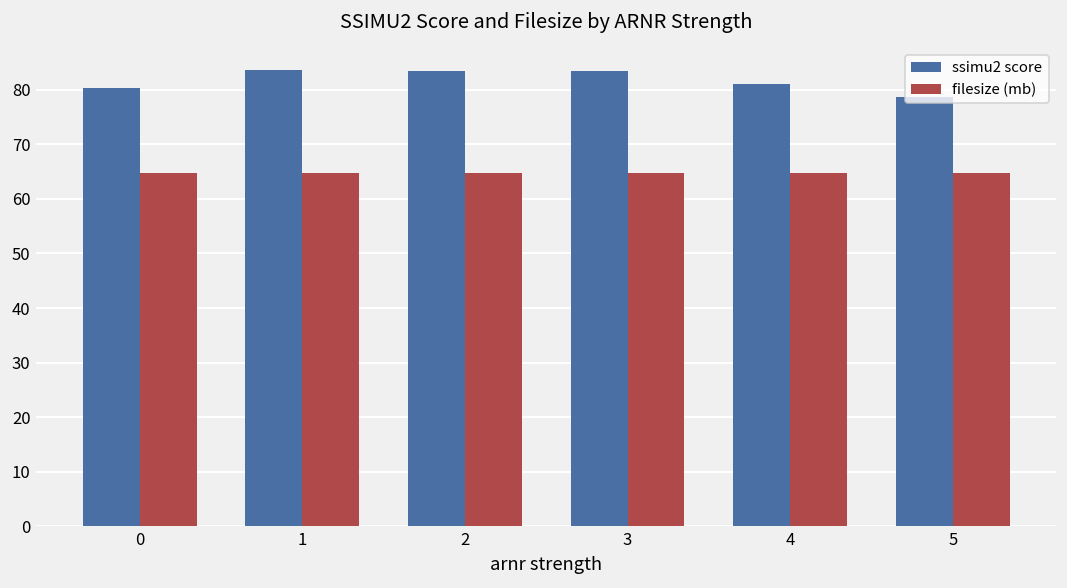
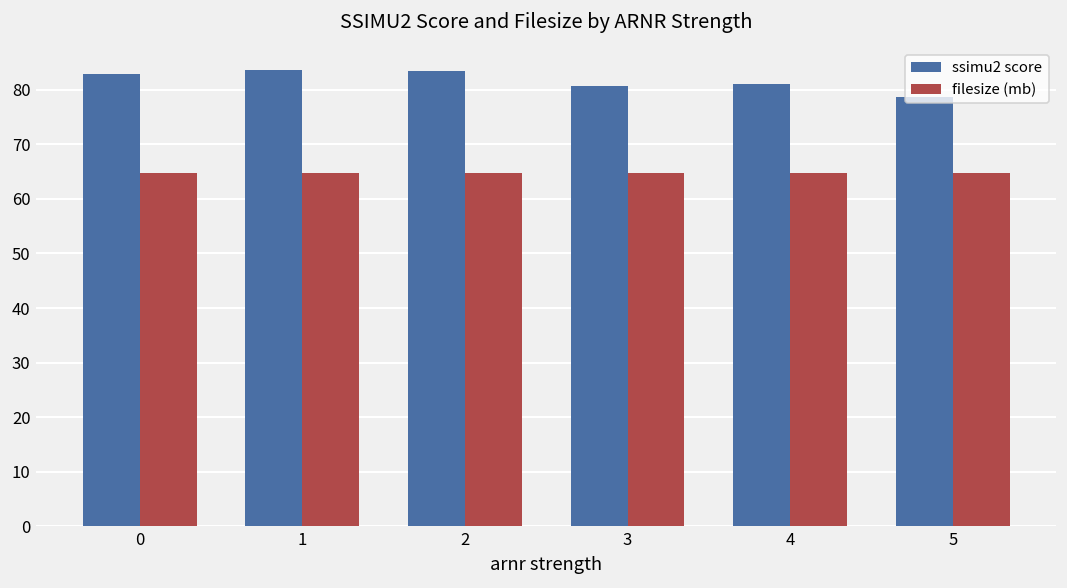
  {
    "ssimu2 score": {
-     "0": 80,
+     "0": 83,
      "1": 84,
      "2": 84,
-     "3": 83,
+     "3": 81,
      "4": 81
    },
    "filesize (mb)": {
      "0": 65,
      "1": 65,
      "2": 65,
      "3": 65,
      "4": 65,
      "5": 65
    }
  }
